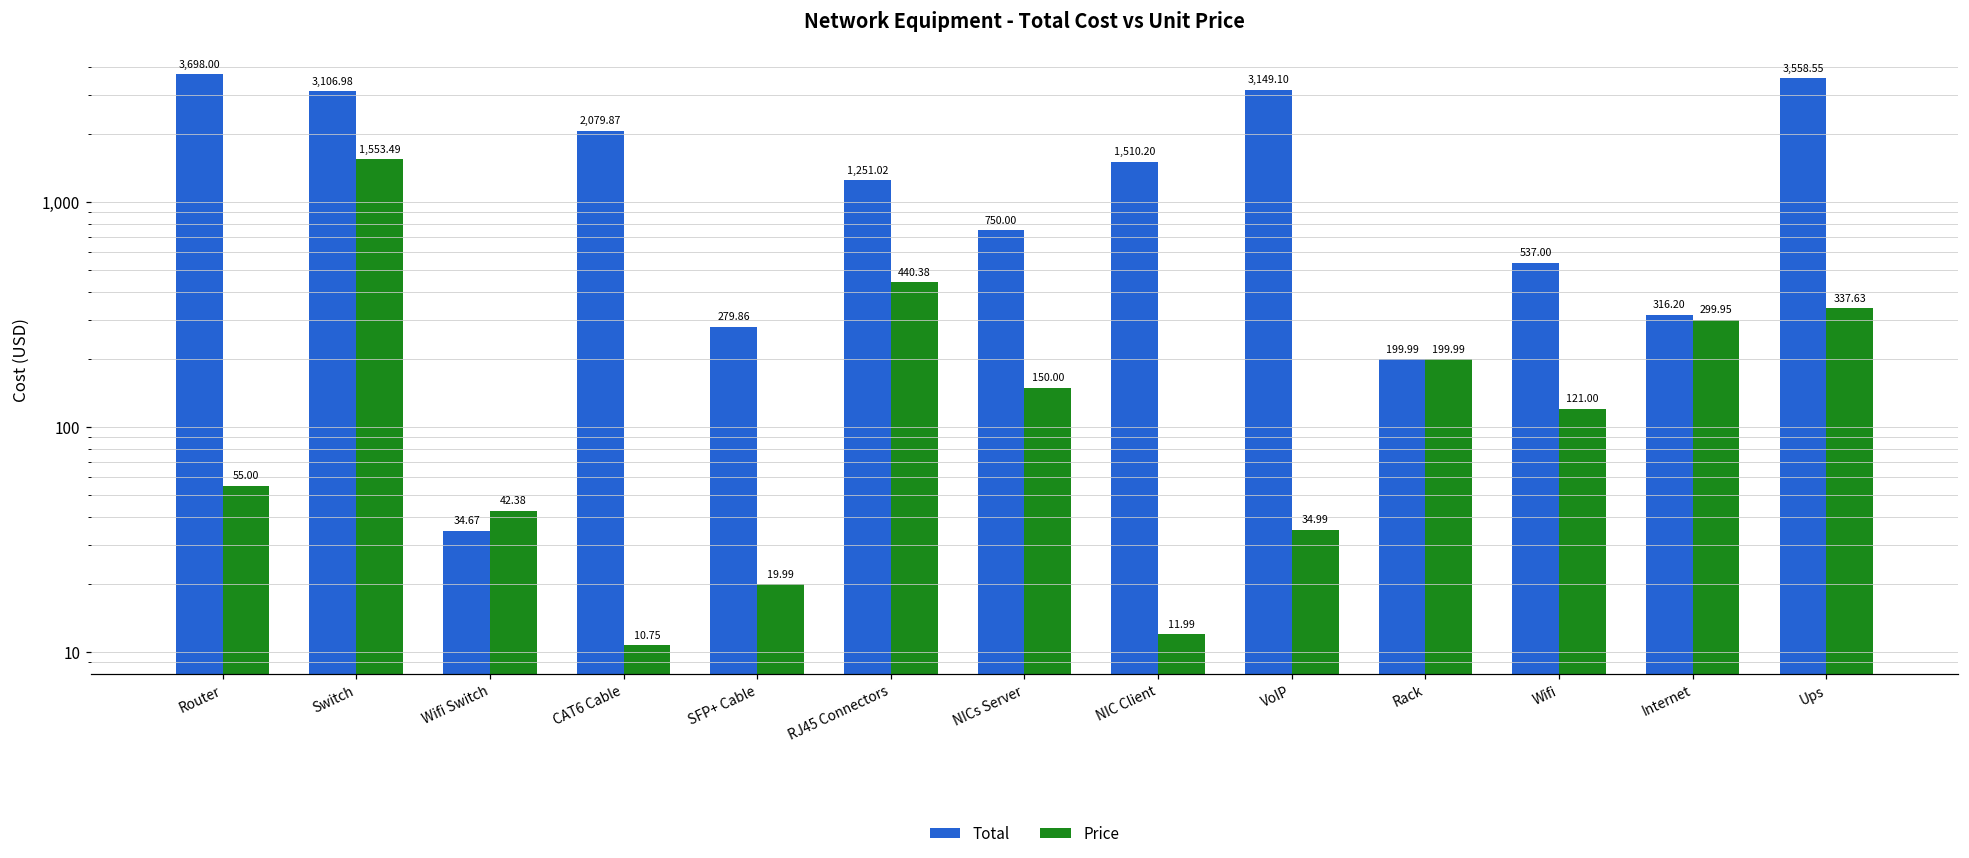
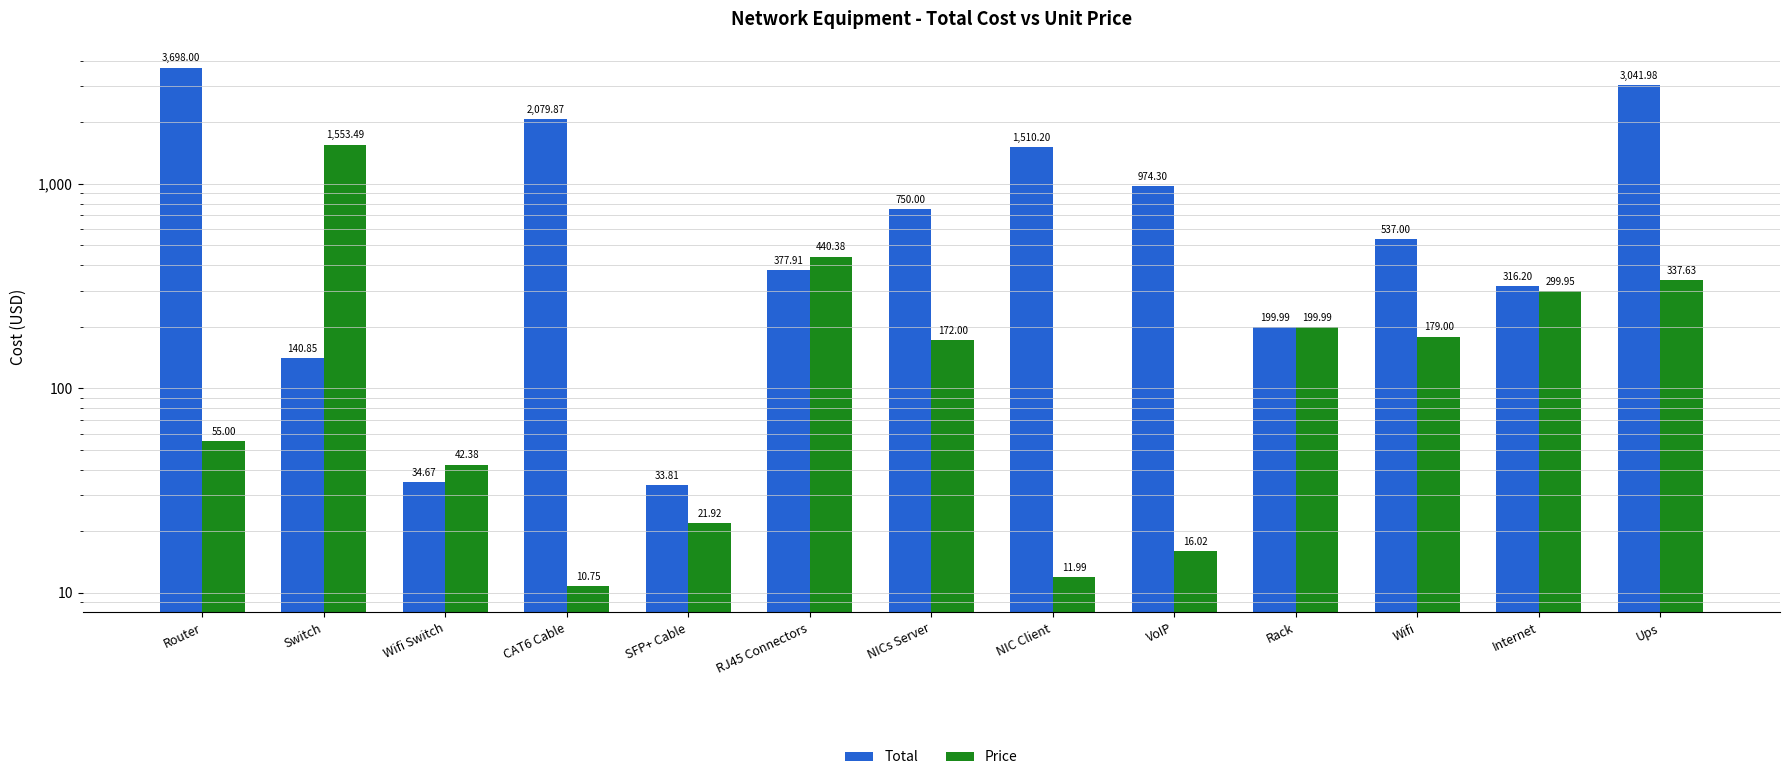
  {
    "Total": {
      "Router": "3,698.00",
-     "Switch": "3,106.98",
+     "Switch": "140.85",
      "Wifi Switch": "34.67",
      "CAT6 Cable": "2,079.87",
-     "SFP+ Cable": "279.86",
-     "RJ45 Connectors": "1,251.02",
+     "SFP+ Cable": "33.81",
+     "RJ45 Connectors": "377.91",
      "NICs Server": "750.00",
      "NIC Client": "1,510.20",
-     "VoIP": "3,149.10",
+     "VoIP": "974.30",
      "Rack": "199.99",
      "Wifi": "537.00",
      "Internet": "316.20",
-     "Ups": "3,558.55"
+     "Ups": "3,041.98"
    },
    "Price": {
      "Router": "55.00",
      "Switch": "1,553.49",
      "Wifi Switch": "42.38",
      "CAT6 Cable": "10.75",
-     "SFP+ Cable": "19.99",
+     "SFP+ Cable": "21.92",
      "RJ45 Connectors": "440.38",
-     "NICs Server": "150.00",
+     "NICs Server": "172.00",
      "NIC Client": "11.99",
-     "VoIP": "34.99",
+     "VoIP": "16.02",
      "Rack": "199.99",
-     "Wifi": "121.00",
+     "Wifi": "179.00",
      "Internet": "299.95",
      "Ups": "337.63"
    }
  }
